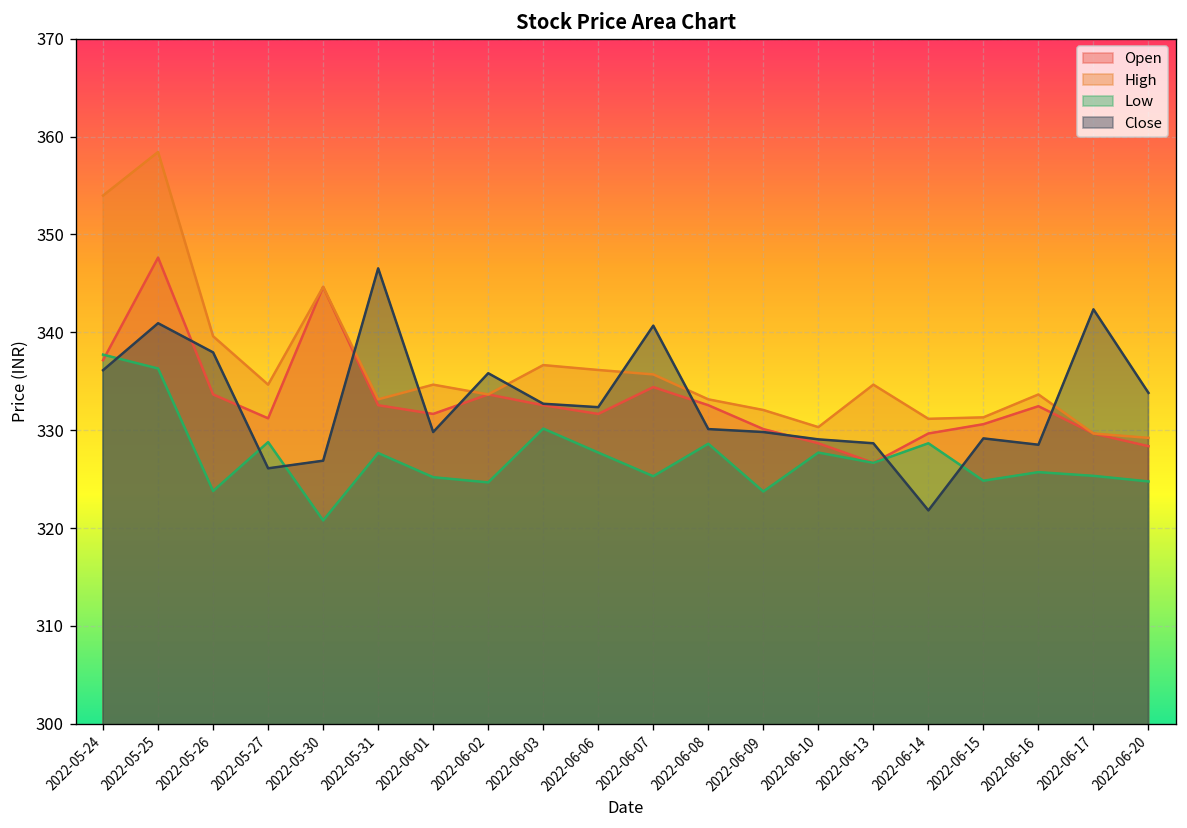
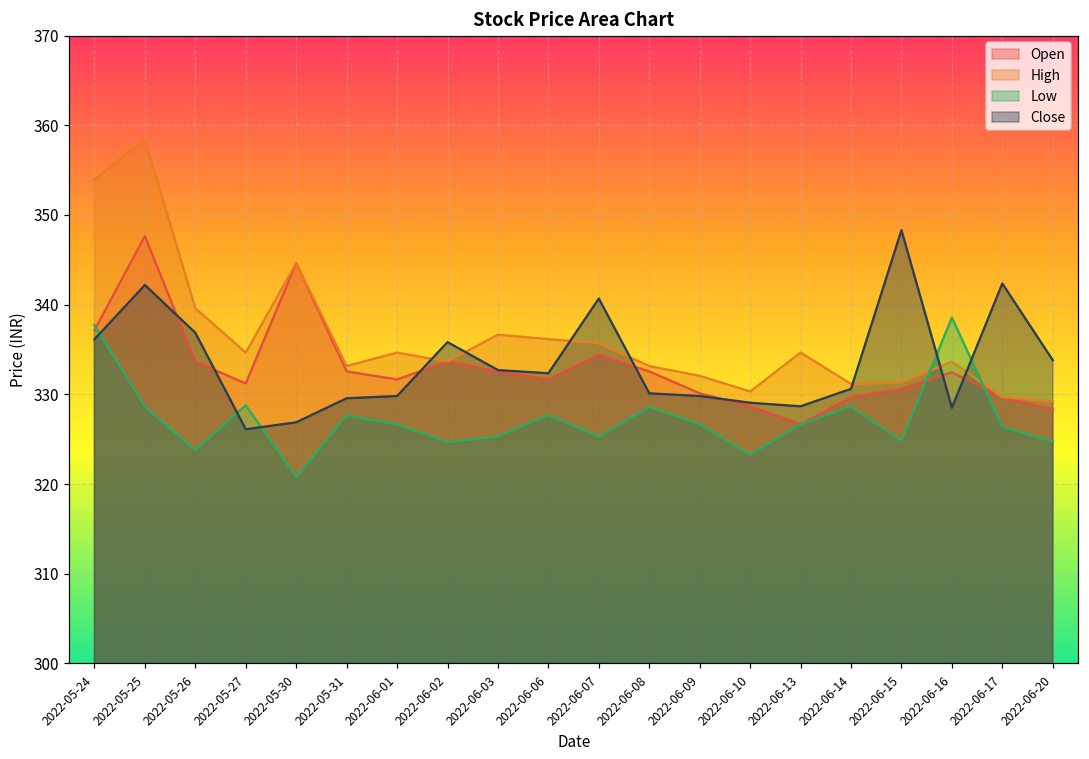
  {
    "Low": {
      "2022-05-24": 338,
-     "2022-05-25": 336,
+     "2022-05-25": 329,
      "2022-05-26": 324,
      "2022-05-27": 329,
      "2022-05-30": 321,
      "2022-05-31": 328,
-     "2022-06-01": 325,
+     "2022-06-01": 327,
      "2022-06-02": 325,
-     "2022-06-03": 330,
+     "2022-06-03": 325,
      "2022-06-06": 328,
      "2022-06-07": 325,
      "2022-06-08": 329,
-     "2022-06-09": 324,
-     "2022-06-10": 328,
+     "2022-06-09": 327,
+     "2022-06-10": 323,
      "2022-06-14": 329,
      "2022-06-15": 325,
-     "2022-06-16": 326,
-     "2022-06-17": 325,
+     "2022-06-16": 339,
+     "2022-06-17": 326,
      "2022-06-20": 325
    },
    "Close": {
      "2022-05-24": 336,
-     "2022-05-25": 341,
-     "2022-05-26": 338,
+     "2022-05-25": 342,
+     "2022-05-26": 337,
      "2022-05-27": 326,
      "2022-05-30": 327,
-     "2022-05-31": 347,
+     "2022-05-31": 330,
      "2022-06-01": 330,
      "2022-06-02": 336,
      "2022-06-06": 332,
      "2022-06-07": 341,
      "2022-06-08": 330,
      "2022-06-10": 329,
      "2022-06-13": 329,
-     "2022-06-14": 322,
-     "2022-06-15": 329,
+     "2022-06-14": 331,
+     "2022-06-15": 348,
      "2022-06-16": 329,
      "2022-06-17": 342,
      "2022-06-20": 334
    }
  }
